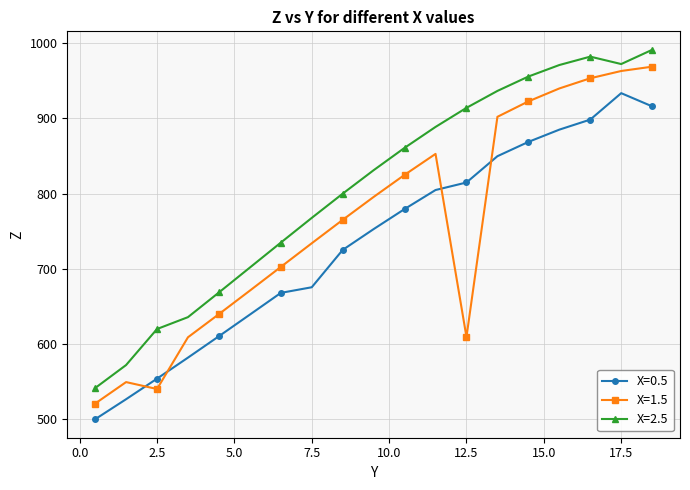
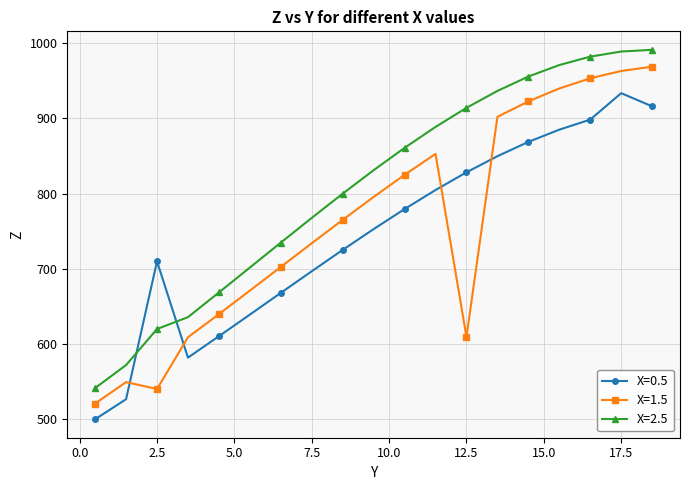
  {
    "X=0.5": {
-     "2.5": 550,
-     "7.5": 680,
-     "12.5": 810,
+     "2.5": 710,
+     "7.5": 700,
+     "12.5": 830,
      "17.5": 930
    },
    "X=1.5": {
      "2.5": 540,
      "7.5": 730,
      "12.5": 610,
      "17.5": 960
    },
    "X=2.5": {
      "2.5": 620,
      "7.5": 770,
      "12.5": 910,
-     "17.5": 970
+     "17.5": 990
    }
  }
